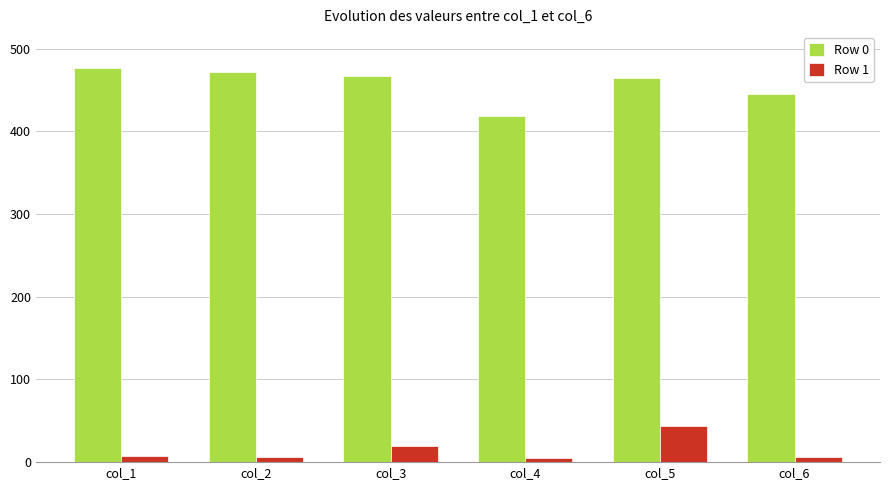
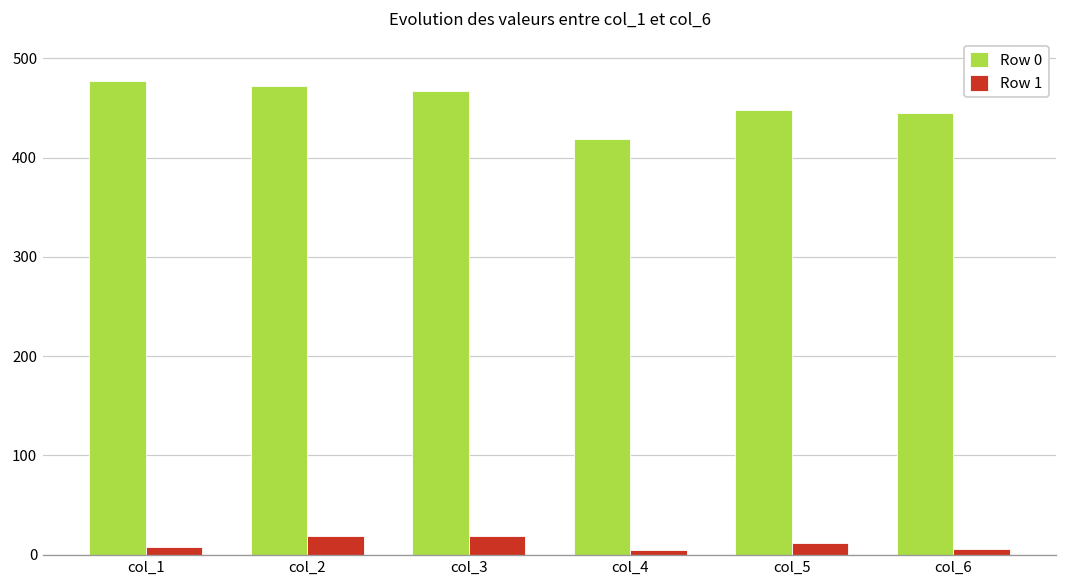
  {
    "Row 0": {
      "col_1": 480,
      "col_2": 470,
      "col_3": 470,
      "col_4": 420,
-     "col_5": 460,
+     "col_5": 450,
      "col_6": 450
    },
    "Row 1": {
      "col_1": 10,
-     "col_2": 10,
+     "col_2": 20,
      "col_3": 20,
      "col_4": 10,
-     "col_5": 40,
+     "col_5": 10,
      "col_6": 10
    }
  }
